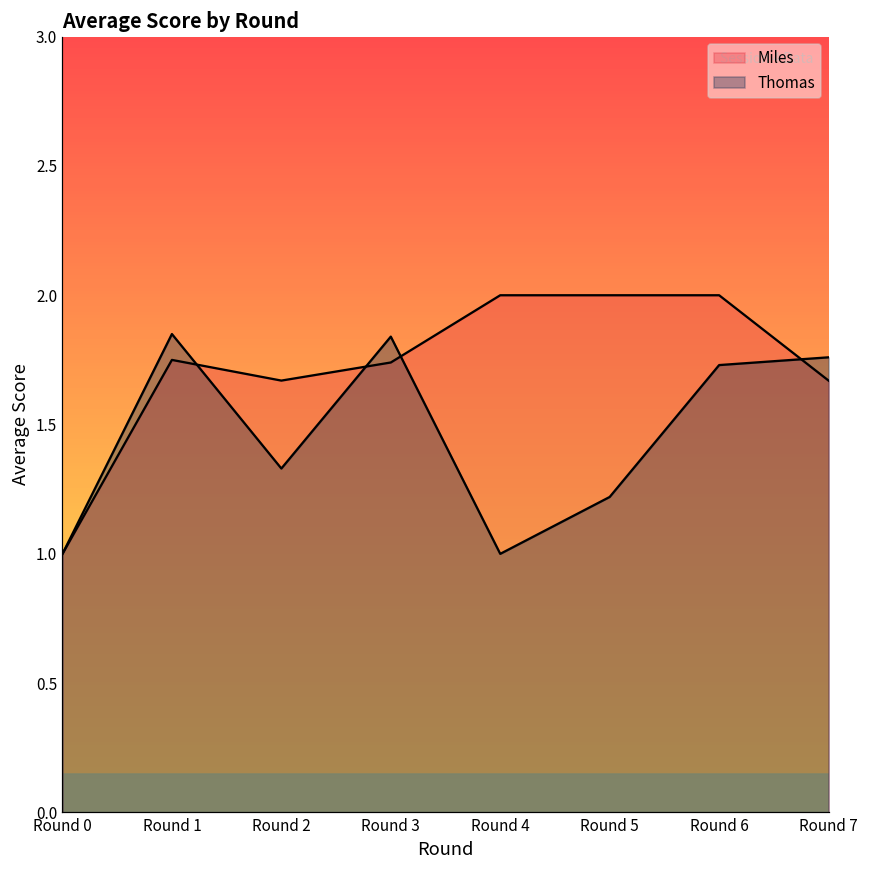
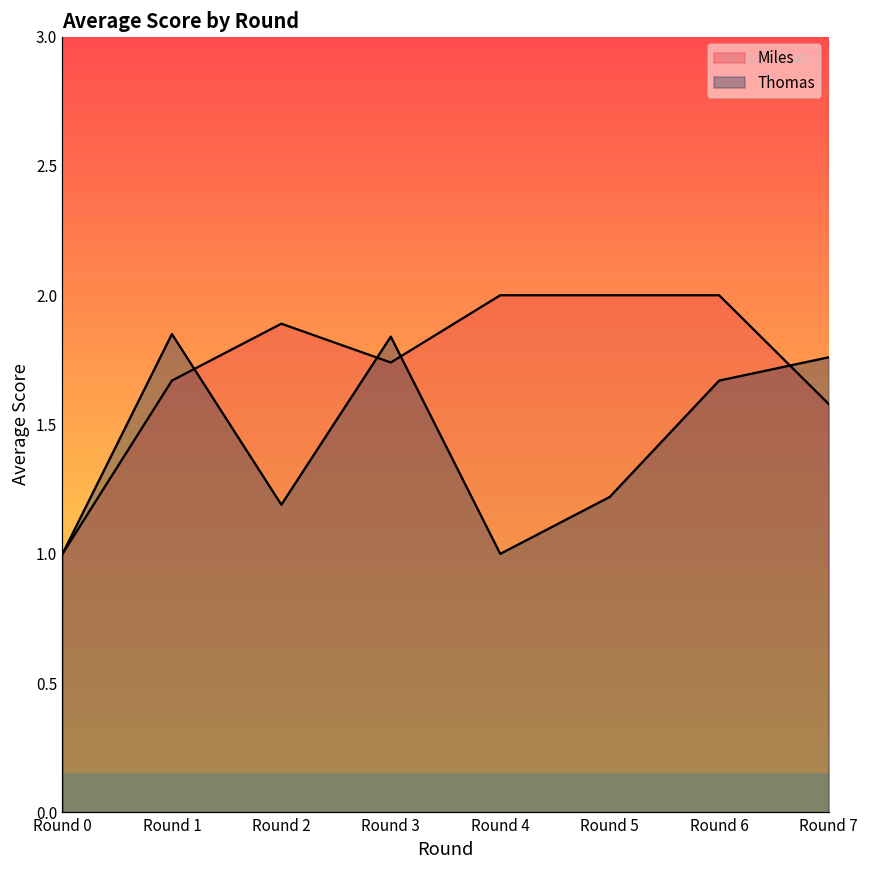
  {
    "Miles": {
-     "Round 1": 1.75,
-     "Round 2": 1.67,
+     "Round 1": 1.67,
+     "Round 2": 1.89,
      "Round 3": 1.74,
      "Round 4": 2.00,
      "Round 5": 2.00,
      "Round 6": 2.00,
-     "Round 7": 1.67
+     "Round 7": 1.58
    },
    "Thomas": {
      "Round 1": 1.85,
-     "Round 2": 1.33,
+     "Round 2": 1.19,
      "Round 3": 1.84,
      "Round 4": 1.00,
      "Round 5": 1.22,
-     "Round 6": 1.73,
+     "Round 6": 1.67,
      "Round 7": 1.76
    }
  }
